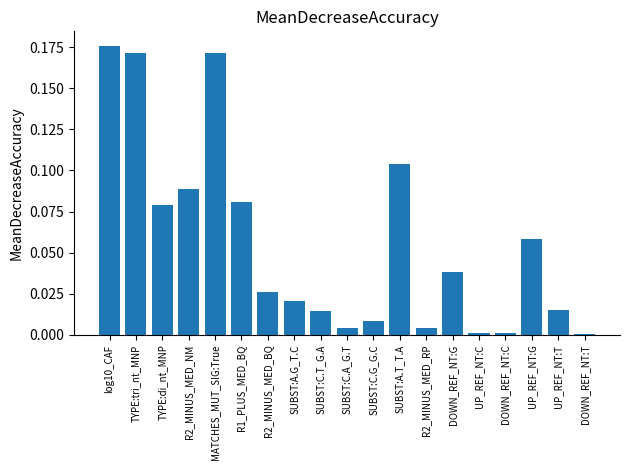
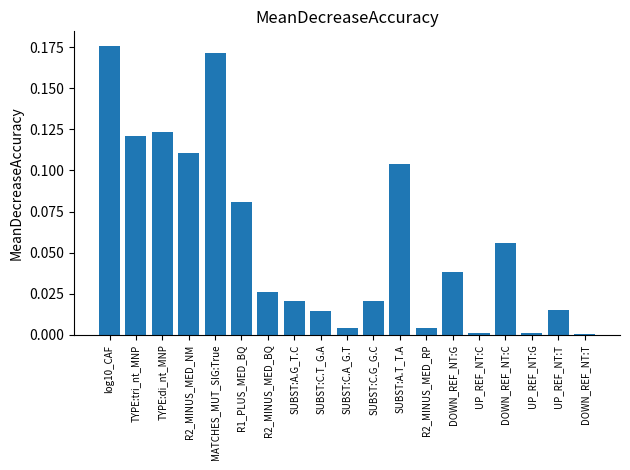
  {
    "log10_CAF": 0.176,
-   "TYPE:tri_nt_MNP": 0.171,
-   "TYPE:di_nt_MNP": 0.079,
-   "R2_MINUS_MED_NM": 0.089,
+   "TYPE:tri_nt_MNP": 0.121,
+   "TYPE:di_nt_MNP": 0.123,
+   "R2_MINUS_MED_NM": 0.111,
    "MATCHES_MUT_SIG:True": 0.172,
    "R1_PLUS_MED_BQ": 0.081,
    "R2_MINUS_MED_BQ": 0.026,
    "SUBST:A.G_T.C": 0.021,
    "SUBST:C.T_G.A": 0.015,
    "SUBST:C.A_G.T": 0.004,
-   "SUBST:C.G_G.C": 0.009,
+   "SUBST:C.G_G.C": 0.021,
    "SUBST:A.T_T.A": 0.104,
    "R2_MINUS_MED_RP": 0.004,
    "DOWN_REF_NT:G": 0.038,
-   "DOWN_REF_NT:C": 0.001,
-   "UP_REF_NT:G": 0.058,
+   "DOWN_REF_NT:C": 0.056,
+   "UP_REF_NT:G": 0.001,
    "UP_REF_NT:T": 0.015
  }
